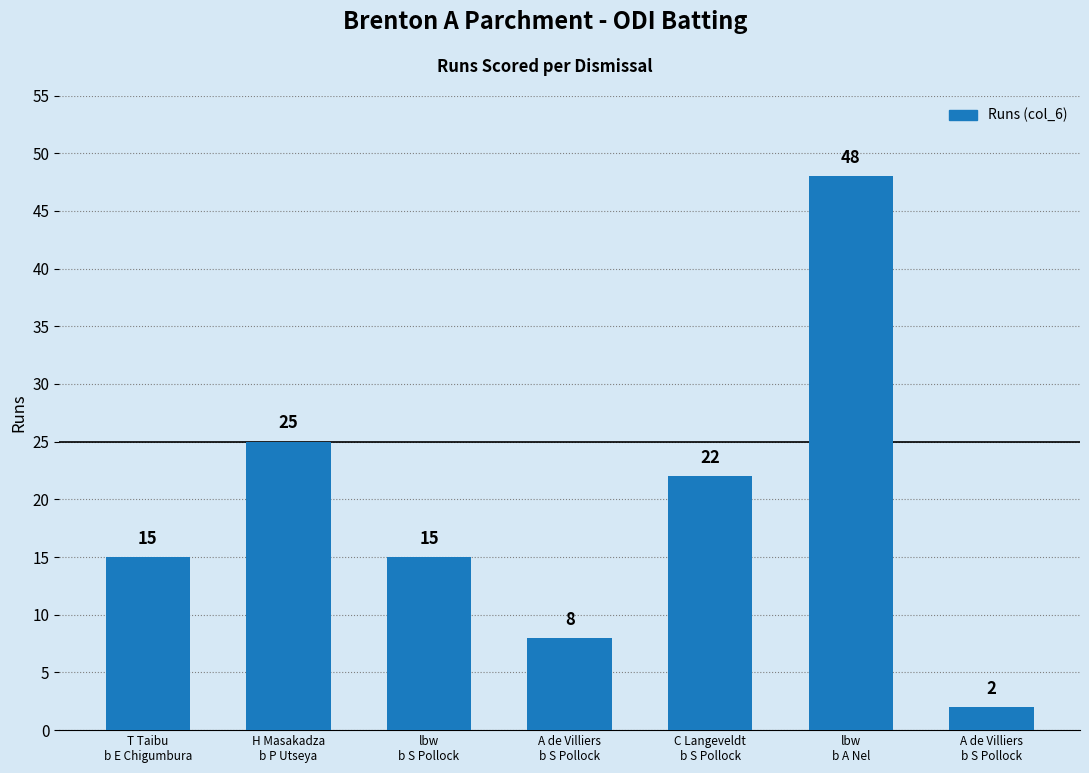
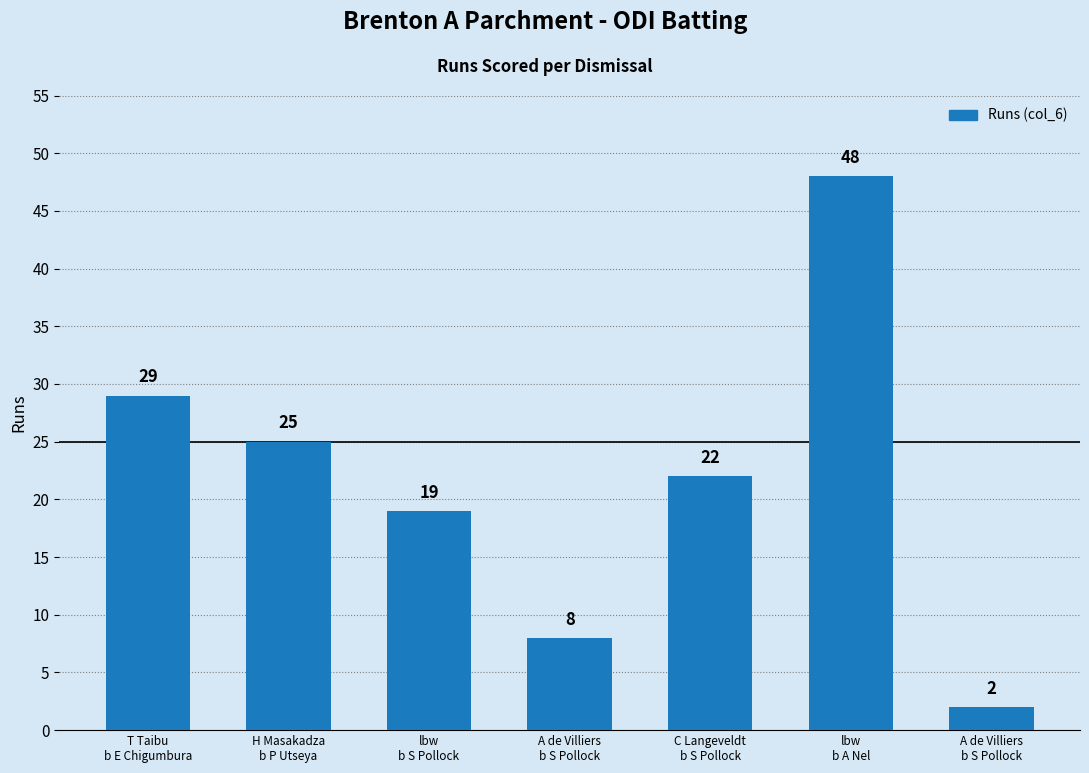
  {
-   "T Taibu b E Chigumbura": 15,
+   "T Taibu b E Chigumbura": 29,
    "H Masakadza b P Utseya": 25,
-   "lbw b S Pollock": 15,
+   "lbw b S Pollock": 19,
    "C Langeveldt b S Pollock": 22,
    "lbw b A Nel": 48
  }
